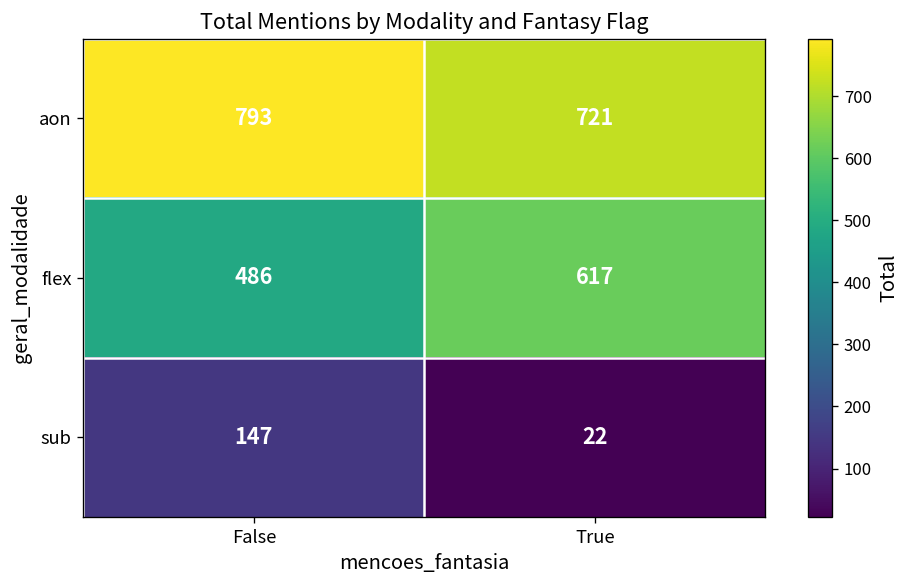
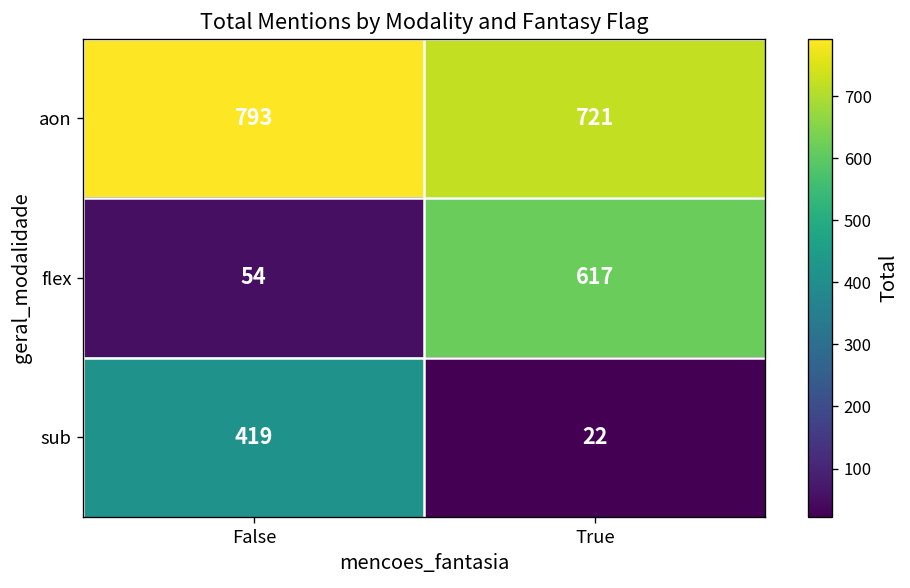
  {
    "aon": {
      "False": 793,
      "True": 721
    },
    "flex": {
-     "False": 486,
+     "False": 54,
      "True": 617
    },
    "sub": {
-     "False": 147,
+     "False": 419,
      "True": 22
    }
  }
